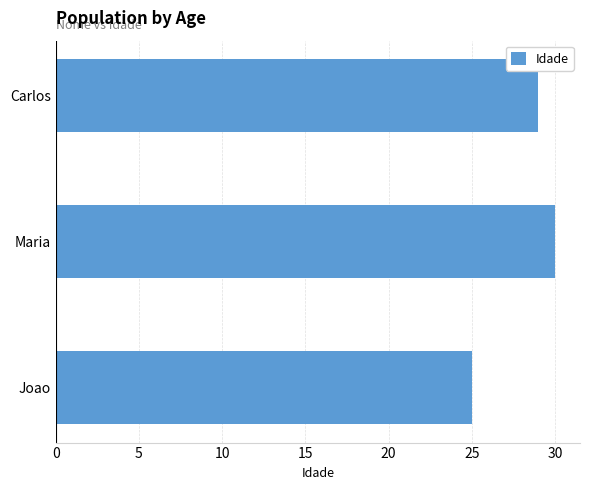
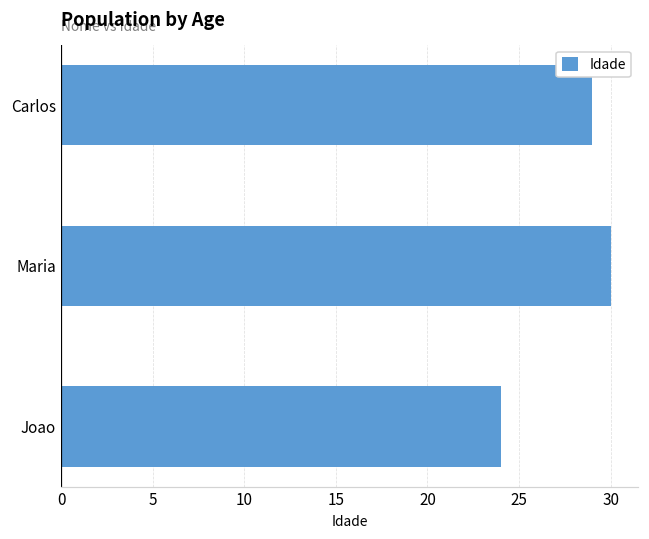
  {
    "Carlos": 29,
    "Maria": 30,
-   "Joao": 25
+   "Joao": 24
  }
